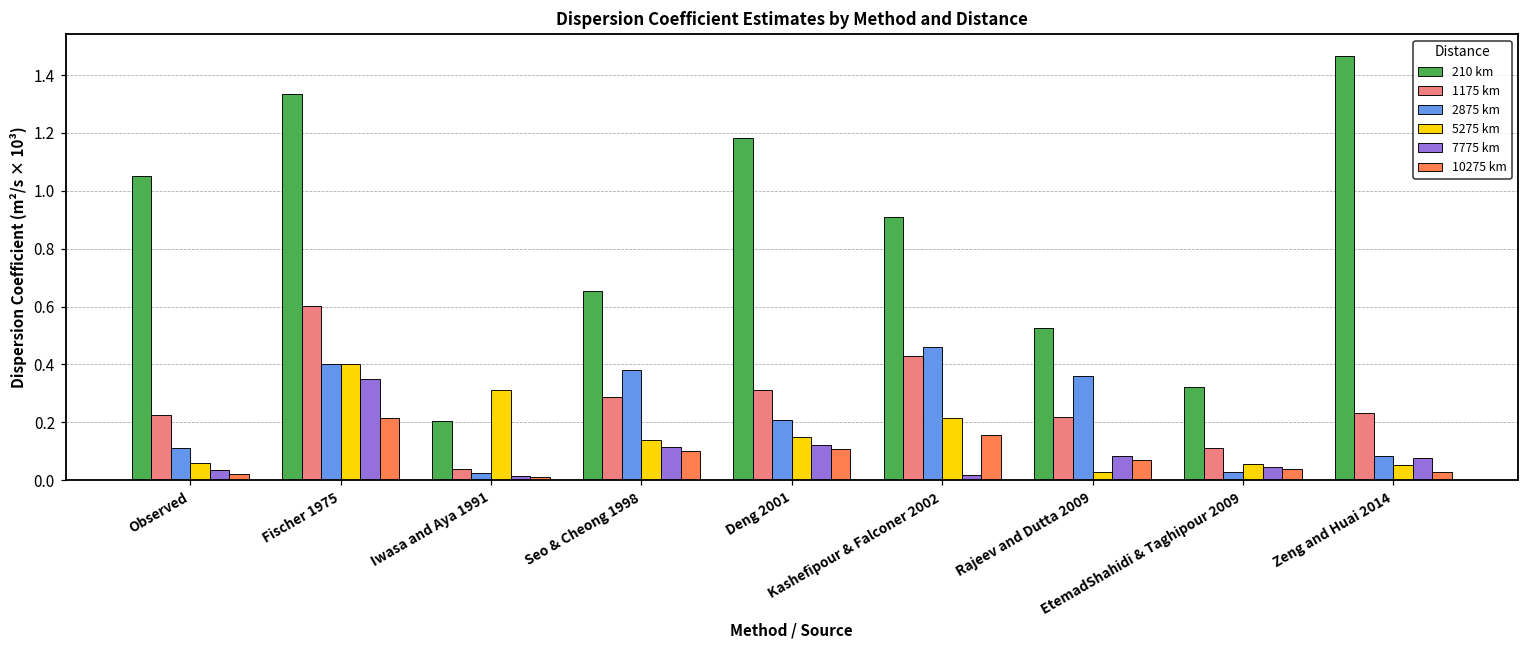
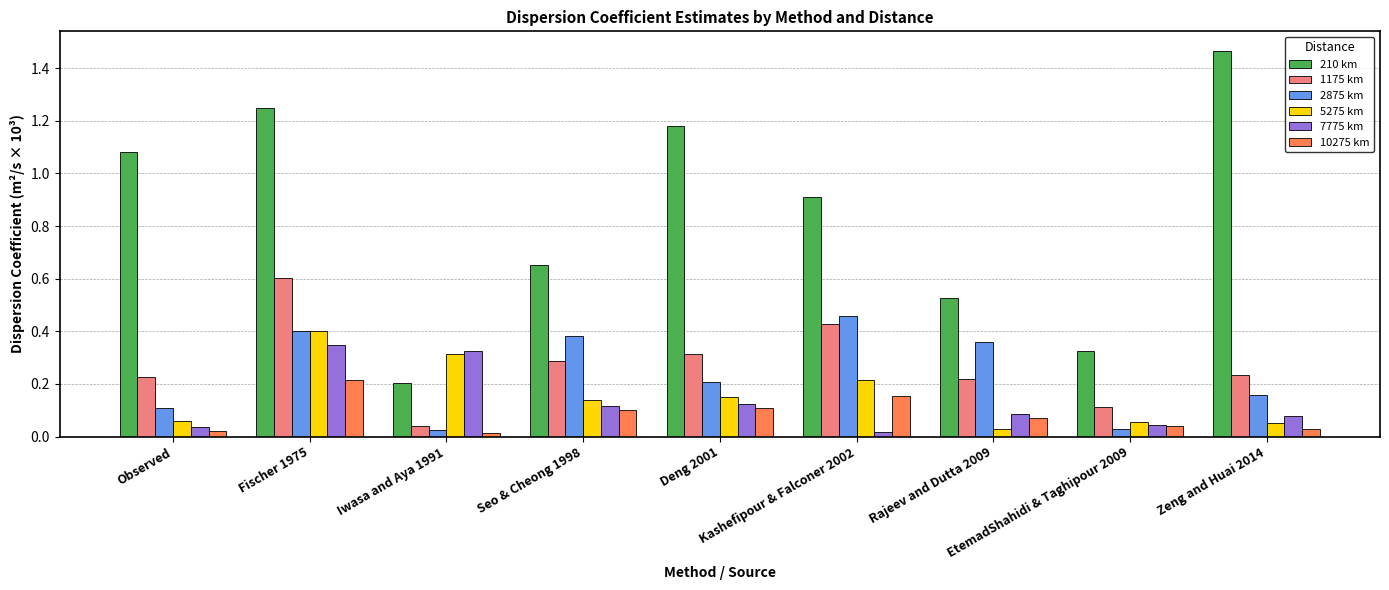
  {
    "210 km": {
-     "Observed": 1.05,
-     "Fischer 1975": 1.34,
+     "Observed": 1.08,
+     "Fischer 1975": 1.25,
      "Iwasa and Aya 1991": 0.20,
      "Seo & Cheong 1998": 0.65,
      "Deng 2001": 1.18,
      "Kashefipour & Falconer 2002": 0.91,
      "Rajeev and Dutta 2009": 0.53,
      "EtemadShahidi & Taghipour 2009": 0.32,
      "Zeng and Huai 2014": 1.47
    },
    "2875 km": {
      "Observed": 0.11,
      "Fischer 1975": 0.40,
      "Iwasa and Aya 1991": 0.02,
      "Seo & Cheong 1998": 0.38,
      "Deng 2001": 0.21,
      "Kashefipour & Falconer 2002": 0.46,
      "Rajeev and Dutta 2009": 0.36,
      "EtemadShahidi & Taghipour 2009": 0.03,
-     "Zeng and Huai 2014": 0.08
+     "Zeng and Huai 2014": 0.16
    },
    "5275 km": {
      "Observed": 0.06,
      "Fischer 1975": 0.40,
      "Iwasa and Aya 1991": 0.31,
      "Seo & Cheong 1998": 0.14,
      "Deng 2001": 0.15,
      "Kashefipour & Falconer 2002": 0.21,
      "Rajeev and Dutta 2009": 0.03,
      "EtemadShahidi & Taghipour 2009": 0.06,
      "Zeng and Huai 2014": 0.05
    },
    "7775 km": {
      "Observed": 0.03,
      "Fischer 1975": 0.35,
-     "Iwasa and Aya 1991": 0.01,
+     "Iwasa and Aya 1991": 0.33,
      "Seo & Cheong 1998": 0.11,
      "Deng 2001": 0.12,
      "Kashefipour & Falconer 2002": 0.02,
      "Rajeev and Dutta 2009": 0.08,
      "EtemadShahidi & Taghipour 2009": 0.05,
      "Zeng and Huai 2014": 0.08
    }
  }
